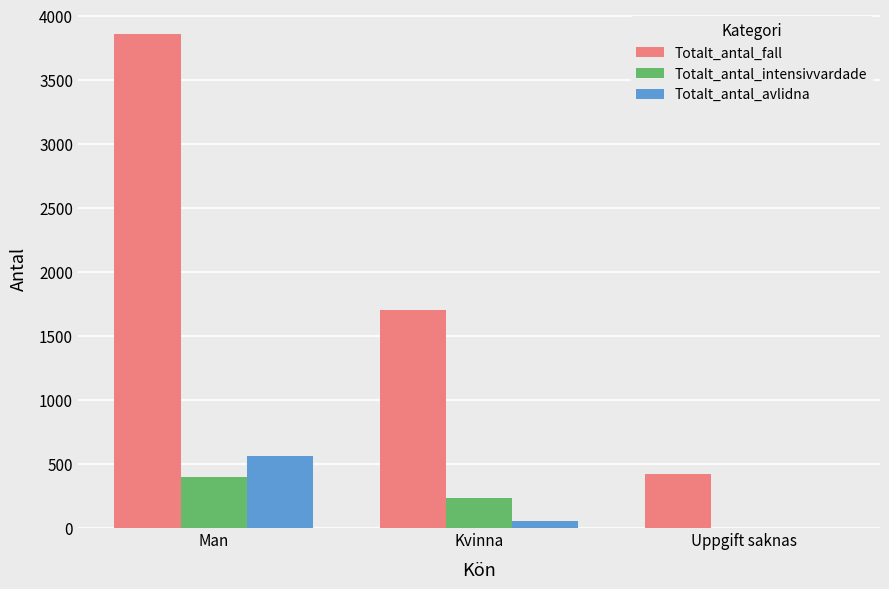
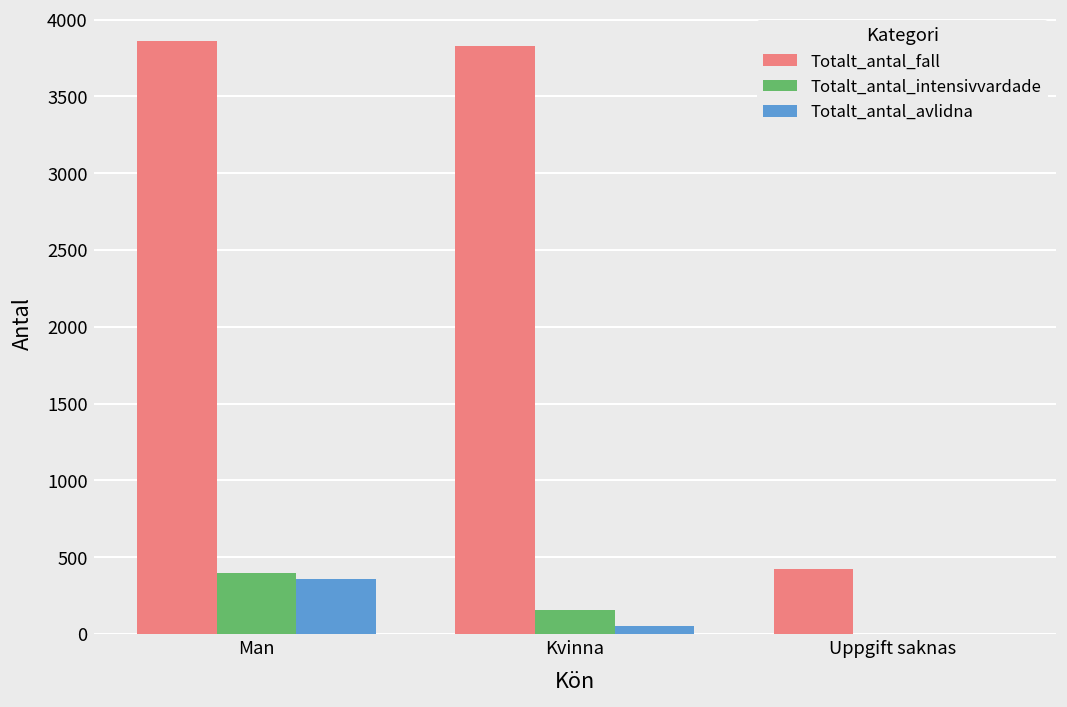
  {
    "Totalt_antal_fall": {
      "Man": 3860,
-     "Kvinna": 1700,
+     "Kvinna": 3830,
      "Uppgift saknas": 420
    },
    "Totalt_antal_intensivvardade": {
      "Man": 400,
-     "Kvinna": 230,
+     "Kvinna": 150,
      "Uppgift saknas": 0
    },
    "Totalt_antal_avlidna": {
-     "Man": 560,
+     "Man": 360,
      "Kvinna": 50,
      "Uppgift saknas": 0
    }
  }
